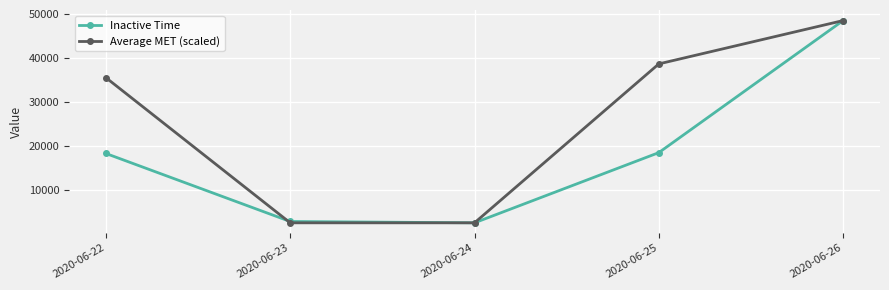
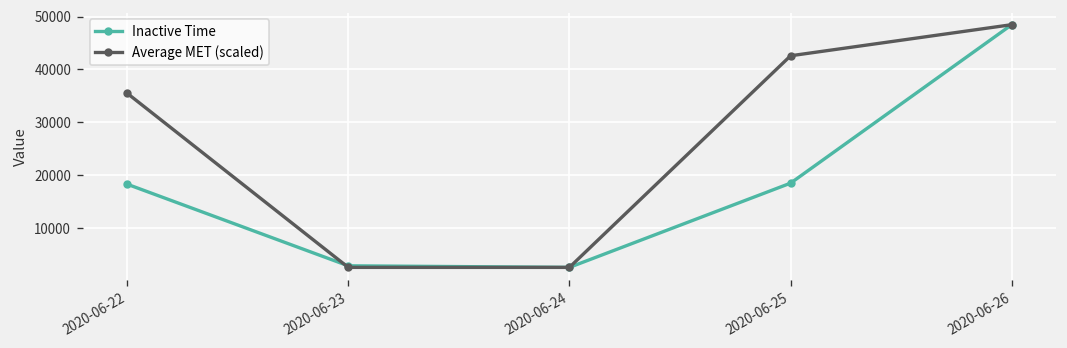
  {
    "Inactive Time": {
      "2020-06-22": 18000,
      "2020-06-25": 18000
    },
    "Average MET (scaled)": {
      "2020-06-22": 36000,
-     "2020-06-25": 39000
+     "2020-06-25": 43000
    }
  }
